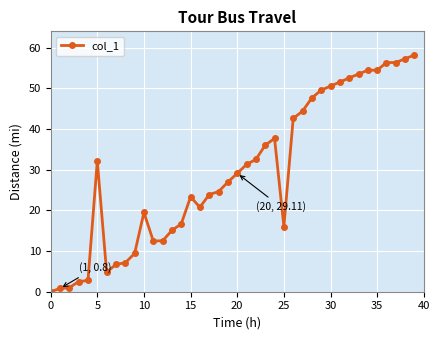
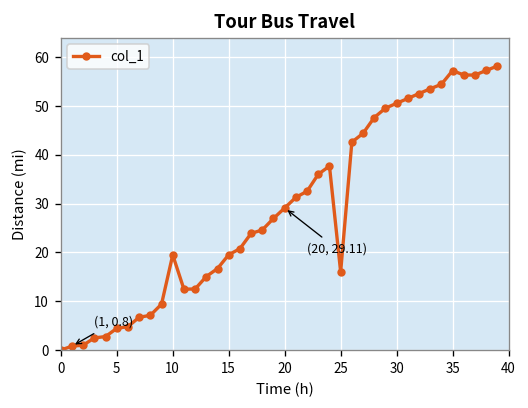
  {
    "0": 0,
-   "5": 32,
+   "5": 4,
    "10": 19,
-   "15": 23,
+   "15": 20,
    "25": 16,
    "30": 51,
-   "35": 54
+   "35": 57
  }
